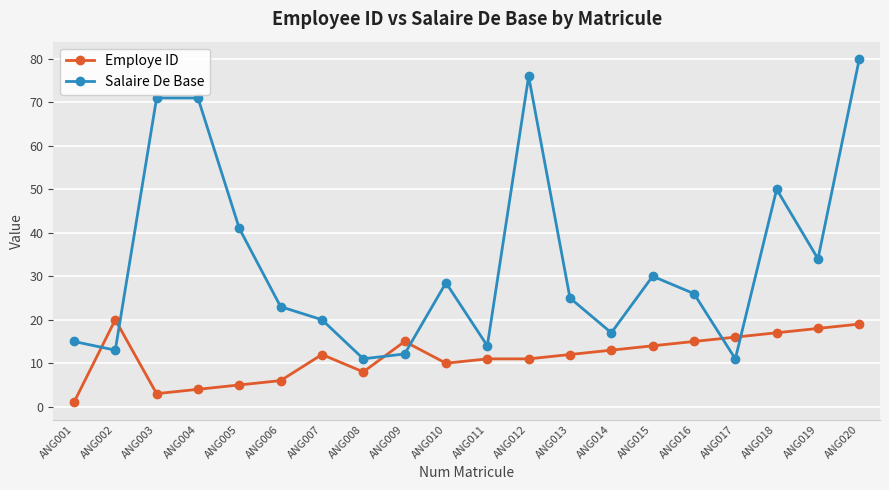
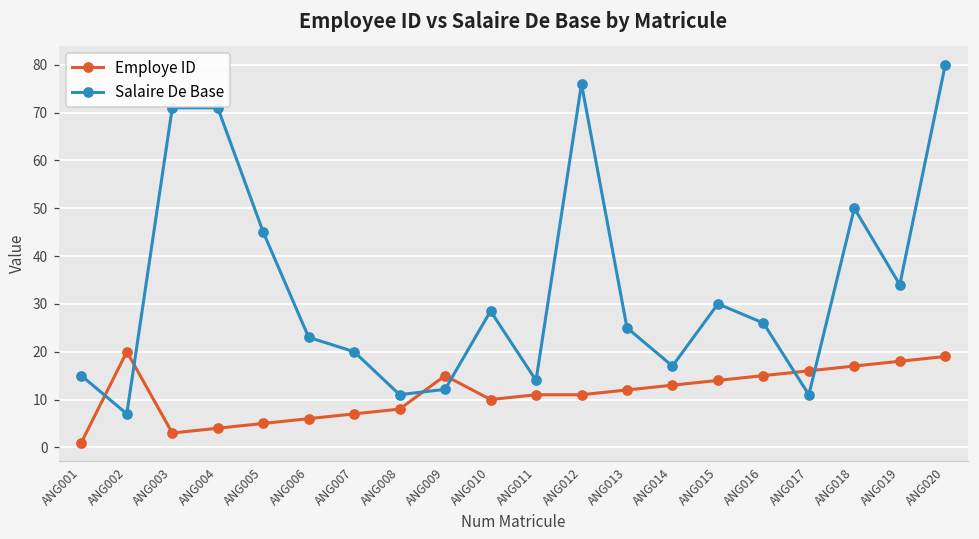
  {
    "Employe ID": {
      "ANG001": 1,
      "ANG002": 20,
      "ANG003": 3,
      "ANG004": 4,
      "ANG005": 5,
      "ANG006": 6,
-     "ANG007": 12,
+     "ANG007": 7,
      "ANG008": 8,
      "ANG009": 15,
      "ANG010": 10,
      "ANG011": 11,
      "ANG012": 11,
      "ANG013": 12,
      "ANG014": 13,
      "ANG015": 14,
      "ANG016": 15,
      "ANG017": 16,
      "ANG018": 17,
      "ANG019": 18,
      "ANG020": 19
    },
    "Salaire De Base": {
      "ANG001": 15,
-     "ANG002": 13,
+     "ANG002": 7,
      "ANG003": 71,
      "ANG004": 71,
-     "ANG005": 41,
+     "ANG005": 45,
      "ANG006": 23,
      "ANG007": 20,
      "ANG008": 11,
      "ANG009": 12,
      "ANG010": 29,
      "ANG011": 14,
      "ANG012": 76,
      "ANG013": 25,
      "ANG014": 17,
      "ANG015": 30,
      "ANG016": 26,
      "ANG017": 11,
      "ANG018": 50,
      "ANG019": 34,
      "ANG020": 80
    }
  }
